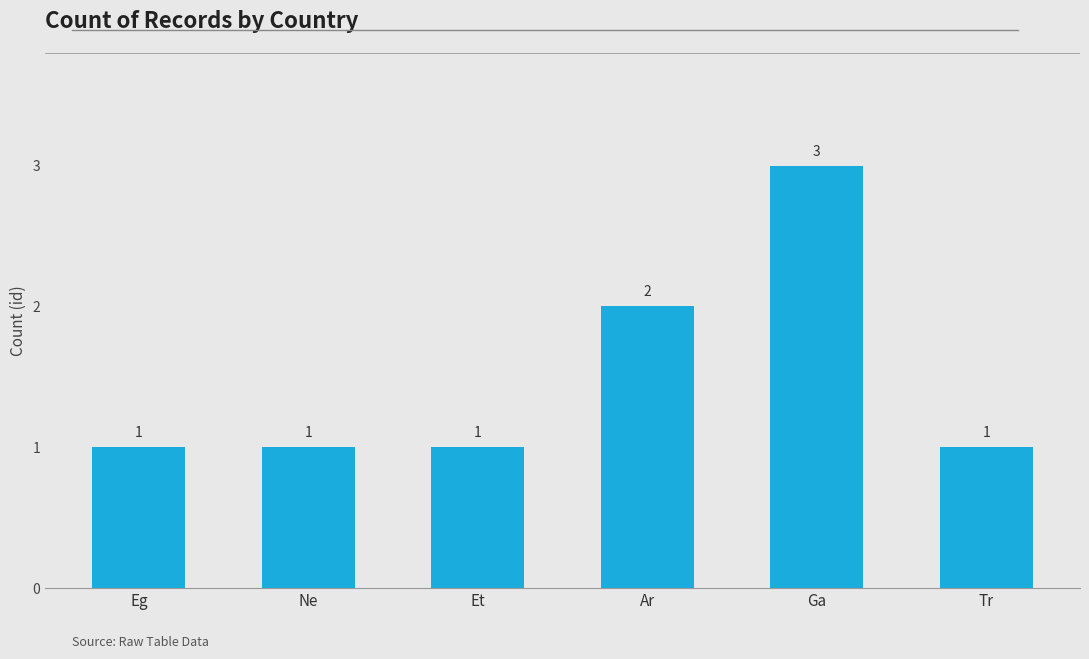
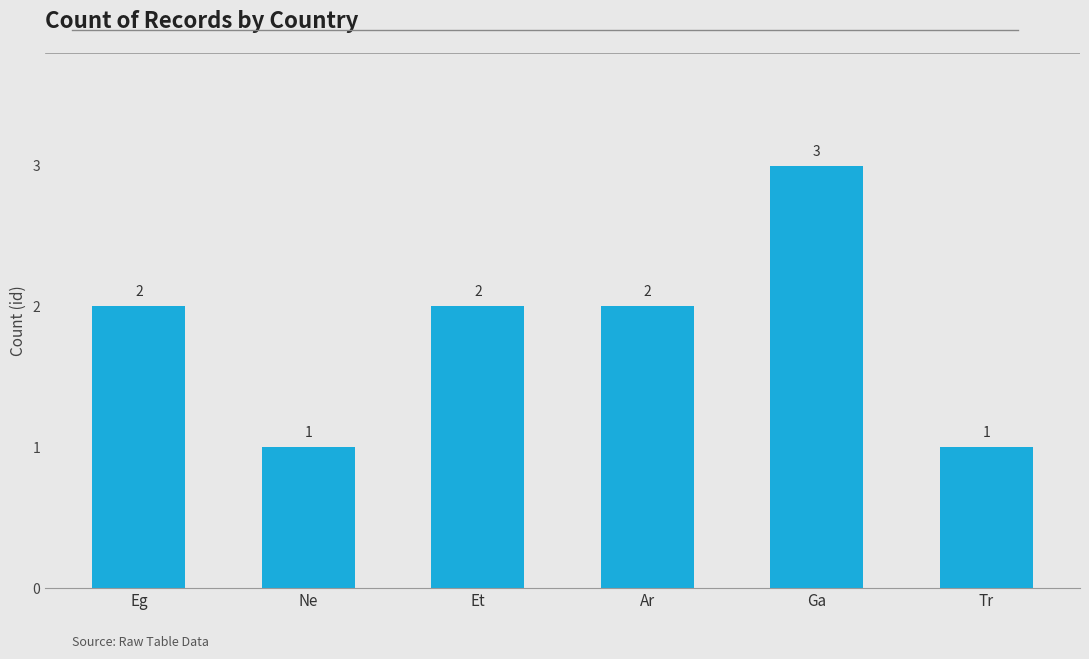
  {
-   "Eg": 1,
+   "Eg": 2,
    "Ne": 1,
-   "Et": 1,
+   "Et": 2,
    "Ar": 2,
    "Ga": 3,
    "Tr": 1
  }
